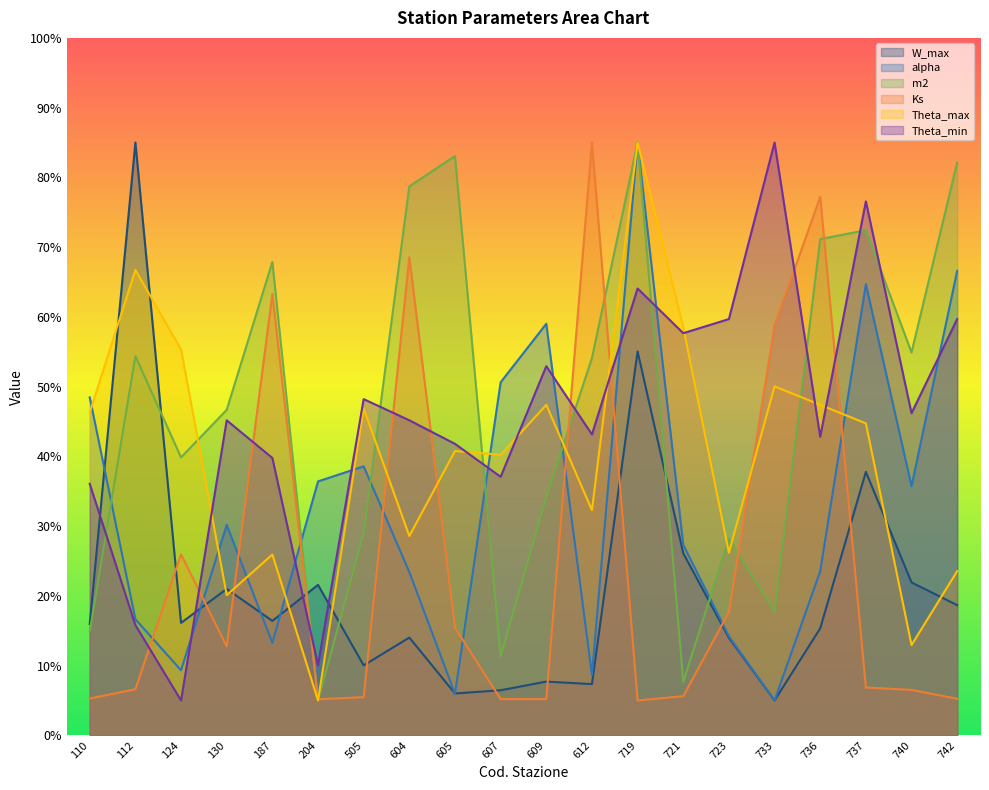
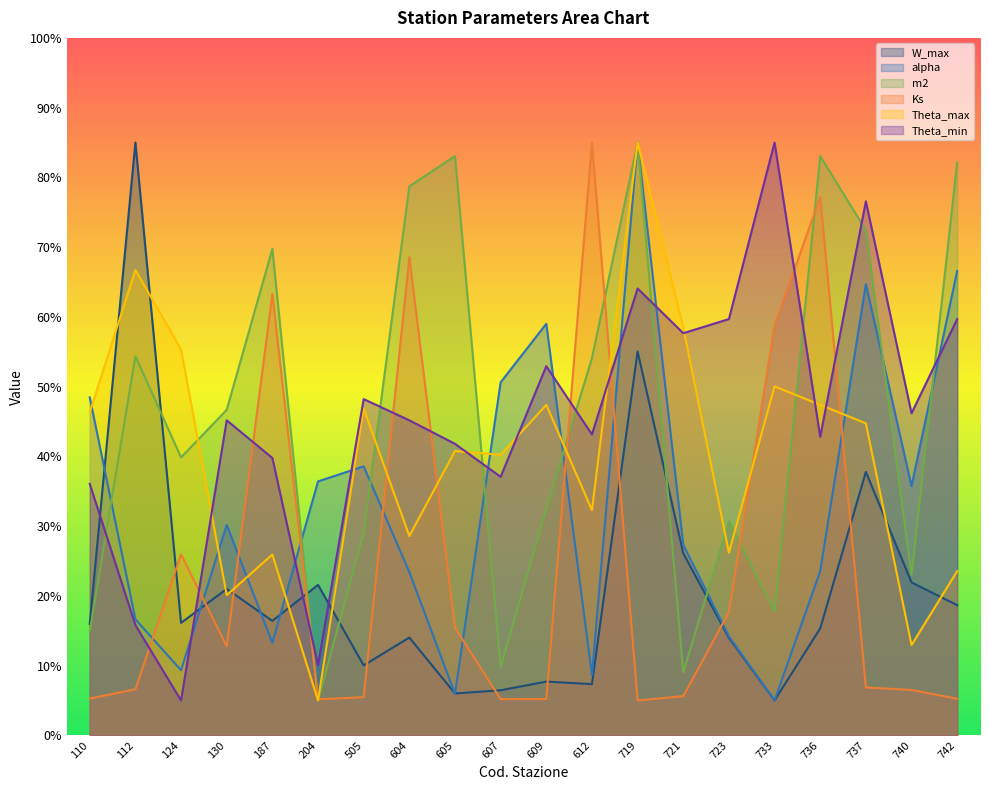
  {
    "m2": {
      "110": "15%",
      "112": "54%",
      "124": "40%",
      "130": "47%",
-     "187": "68%",
+     "187": "70%",
      "505": "29%",
      "604": "79%",
      "605": "83%",
-     "607": "11%",
-     "609": "34%",
+     "607": "10%",
+     "609": "32%",
      "612": "54%",
-     "721": "8%",
-     "723": "28%",
+     "721": "9%",
+     "723": "31%",
      "733": "18%",
-     "736": "71%",
+     "736": "83%",
      "737": "72%",
-     "740": "55%",
+     "740": "23%",
      "742": "82%"
    }
  }
